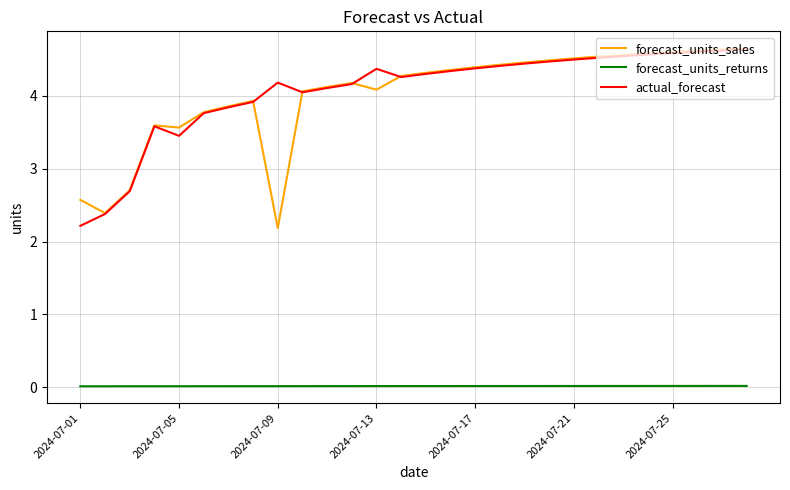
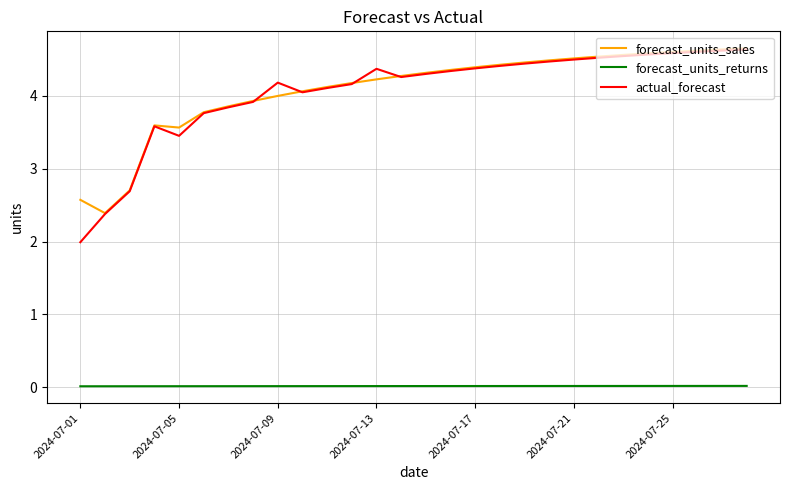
  {
    "forecast_units_sales": {
      "2024-07-01": 2.6,
      "2024-07-05": 3.6,
-     "2024-07-09": 2.2,
-     "2024-07-13": 4.1
+     "2024-07-09": 4.0,
+     "2024-07-13": 4.2
    },
    "forecast_units_returns": {
      "2024-07-01": 0.0,
      "2024-07-05": 0.0,
      "2024-07-09": 0.0,
      "2024-07-13": 0.0,
      "2024-07-17": 0.0,
      "2024-07-21": 0.0,
      "2024-07-25": 0.0
    },
    "actual_forecast": {
-     "2024-07-01": 2.2,
+     "2024-07-01": 2.0,
      "2024-07-05": 3.5,
      "2024-07-09": 4.2,
      "2024-07-13": 4.4
    }
  }
